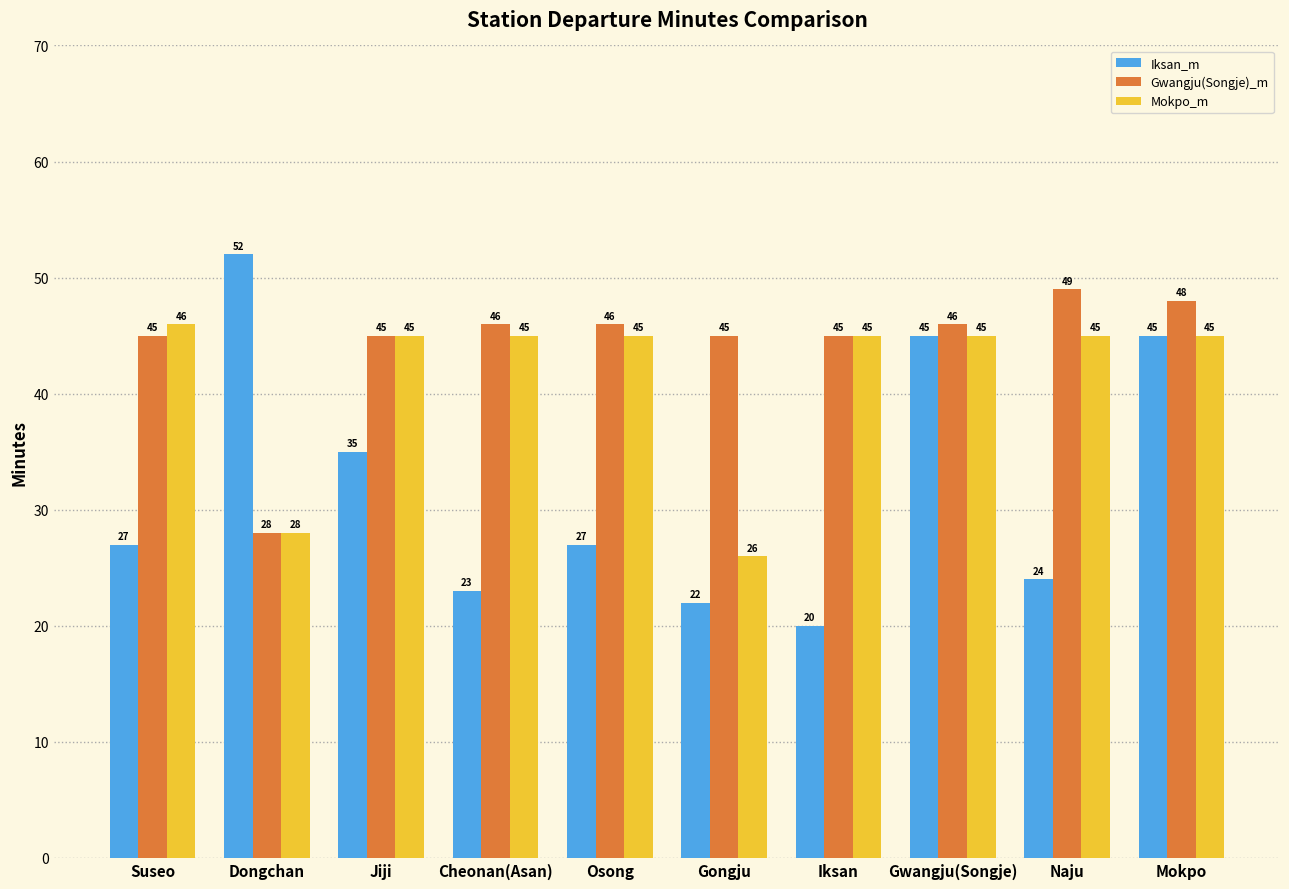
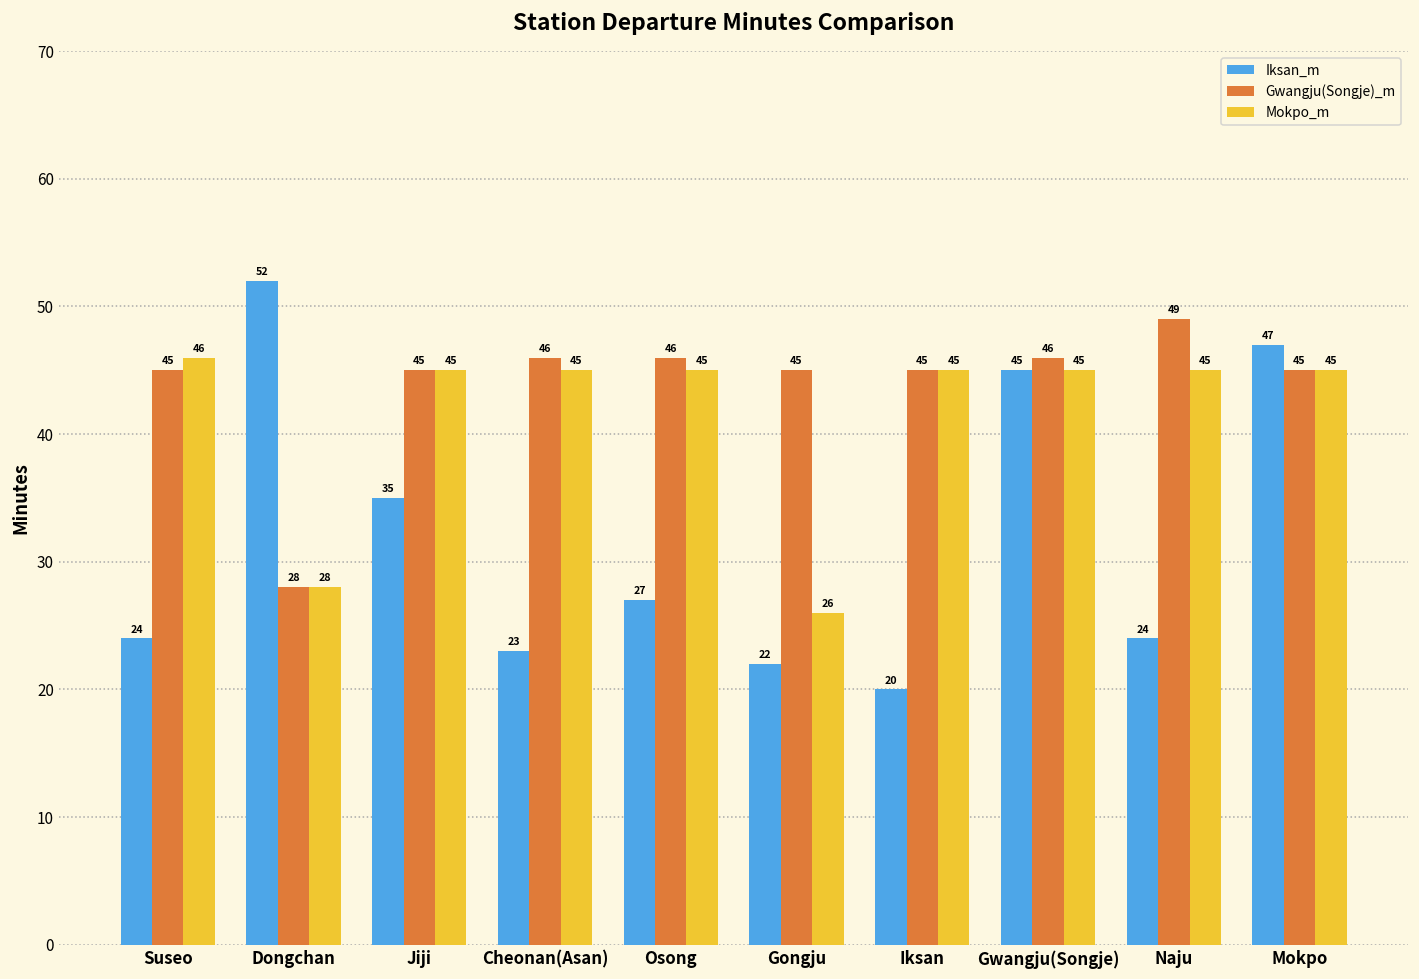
  {
    "Iksan_m": {
-     "Suseo": 27,
+     "Suseo": 24,
      "Dongchan": 52,
      "Jiji": 35,
      "Cheonan(Asan)": 23,
      "Osong": 27,
      "Gongju": 22,
      "Iksan": 20,
      "Gwangju(Songje)": 45,
      "Naju": 24,
-     "Mokpo": 45
+     "Mokpo": 47
    },
    "Gwangju(Songje)_m": {
      "Suseo": 45,
      "Dongchan": 28,
      "Jiji": 45,
      "Cheonan(Asan)": 46,
      "Osong": 46,
      "Gongju": 45,
      "Iksan": 45,
      "Gwangju(Songje)": 46,
      "Naju": 49,
-     "Mokpo": 48
+     "Mokpo": 45
    },
    "Mokpo_m": {
      "Suseo": 46,
      "Dongchan": 28,
      "Jiji": 45,
      "Cheonan(Asan)": 45,
      "Osong": 45,
      "Gongju": 26,
      "Iksan": 45,
      "Gwangju(Songje)": 45,
      "Naju": 45,
      "Mokpo": 45
    }
  }
